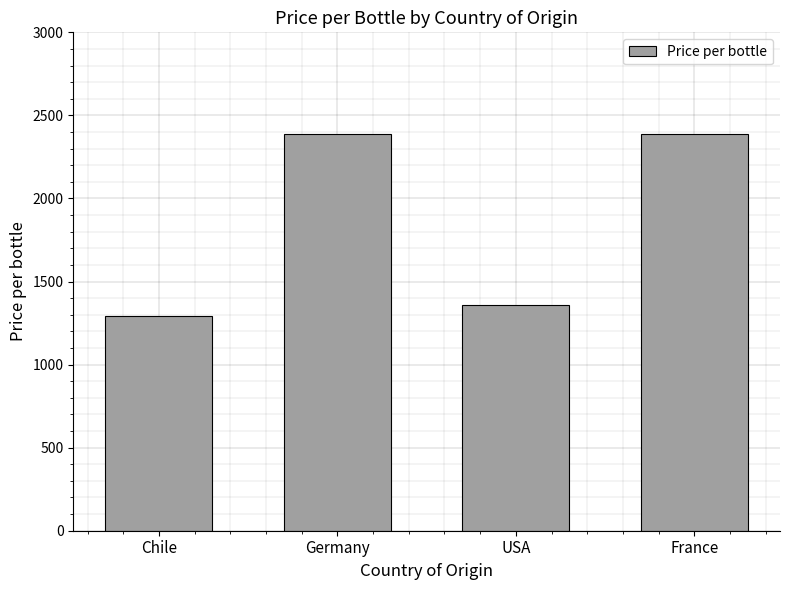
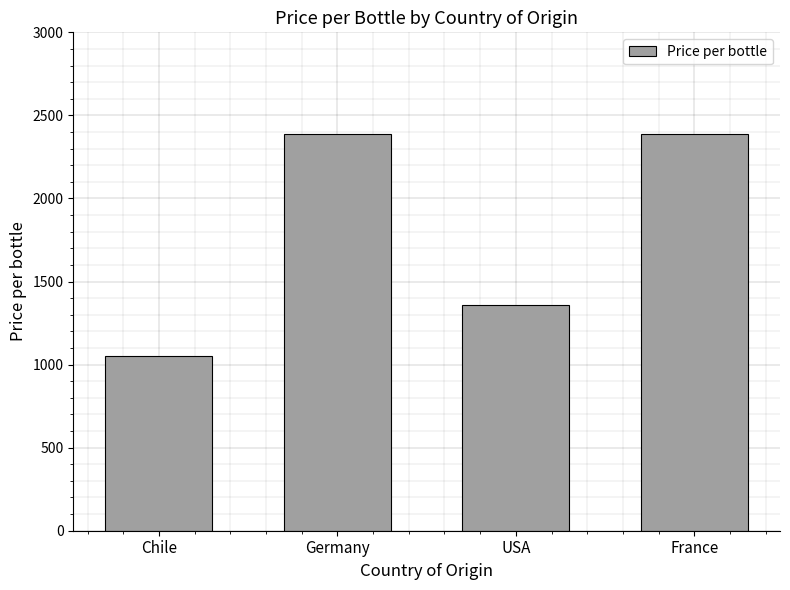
  {
-   "Chile": 1290,
+   "Chile": 1050,
    "Germany": 2390,
    "USA": 1360,
    "France": 2390
  }
